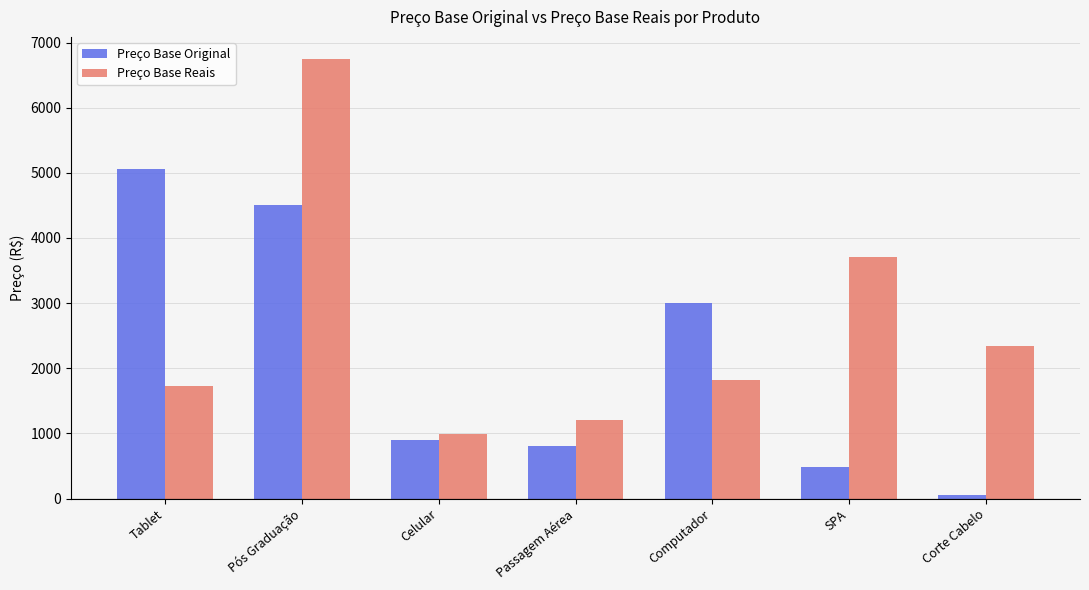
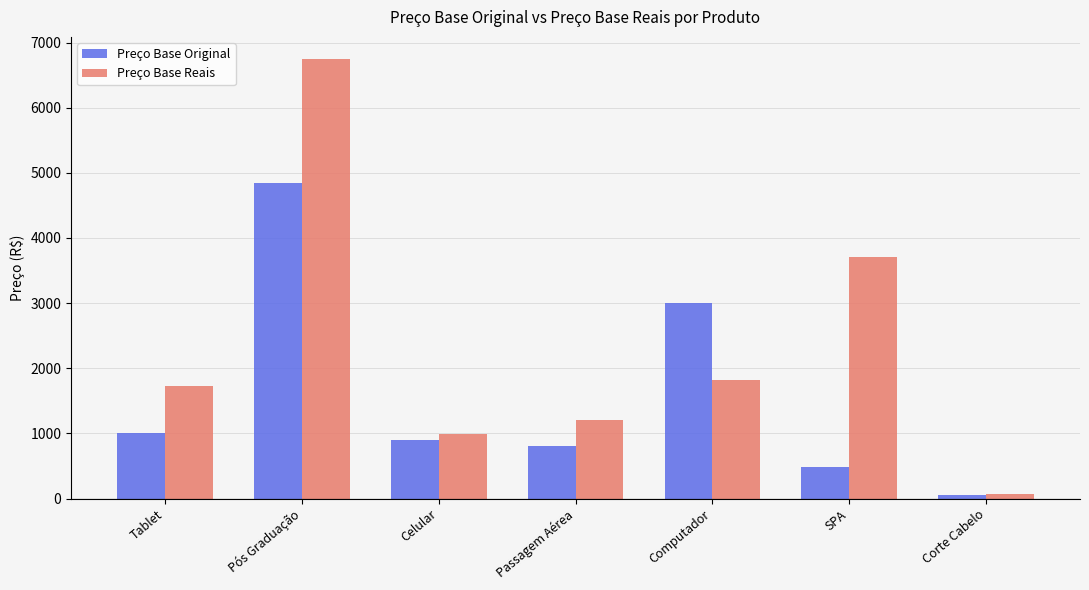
  {
    "Preço Base Original": {
-     "Tablet": 5100,
-     "Pós Graduação": 4500,
+     "Tablet": 1000,
+     "Pós Graduação": 4800,
      "Celular": 900,
      "Passagem Aérea": 800,
      "Computador": 3000,
      "SPA": 500,
      "Corte Cabelo": 100
    },
    "Preço Base Reais": {
      "Tablet": 1700,
      "Pós Graduação": 6800,
      "Celular": 1000,
      "Passagem Aérea": 1200,
      "Computador": 1800,
      "SPA": 3700,
-     "Corte Cabelo": 2300
+     "Corte Cabelo": 100
    }
  }
